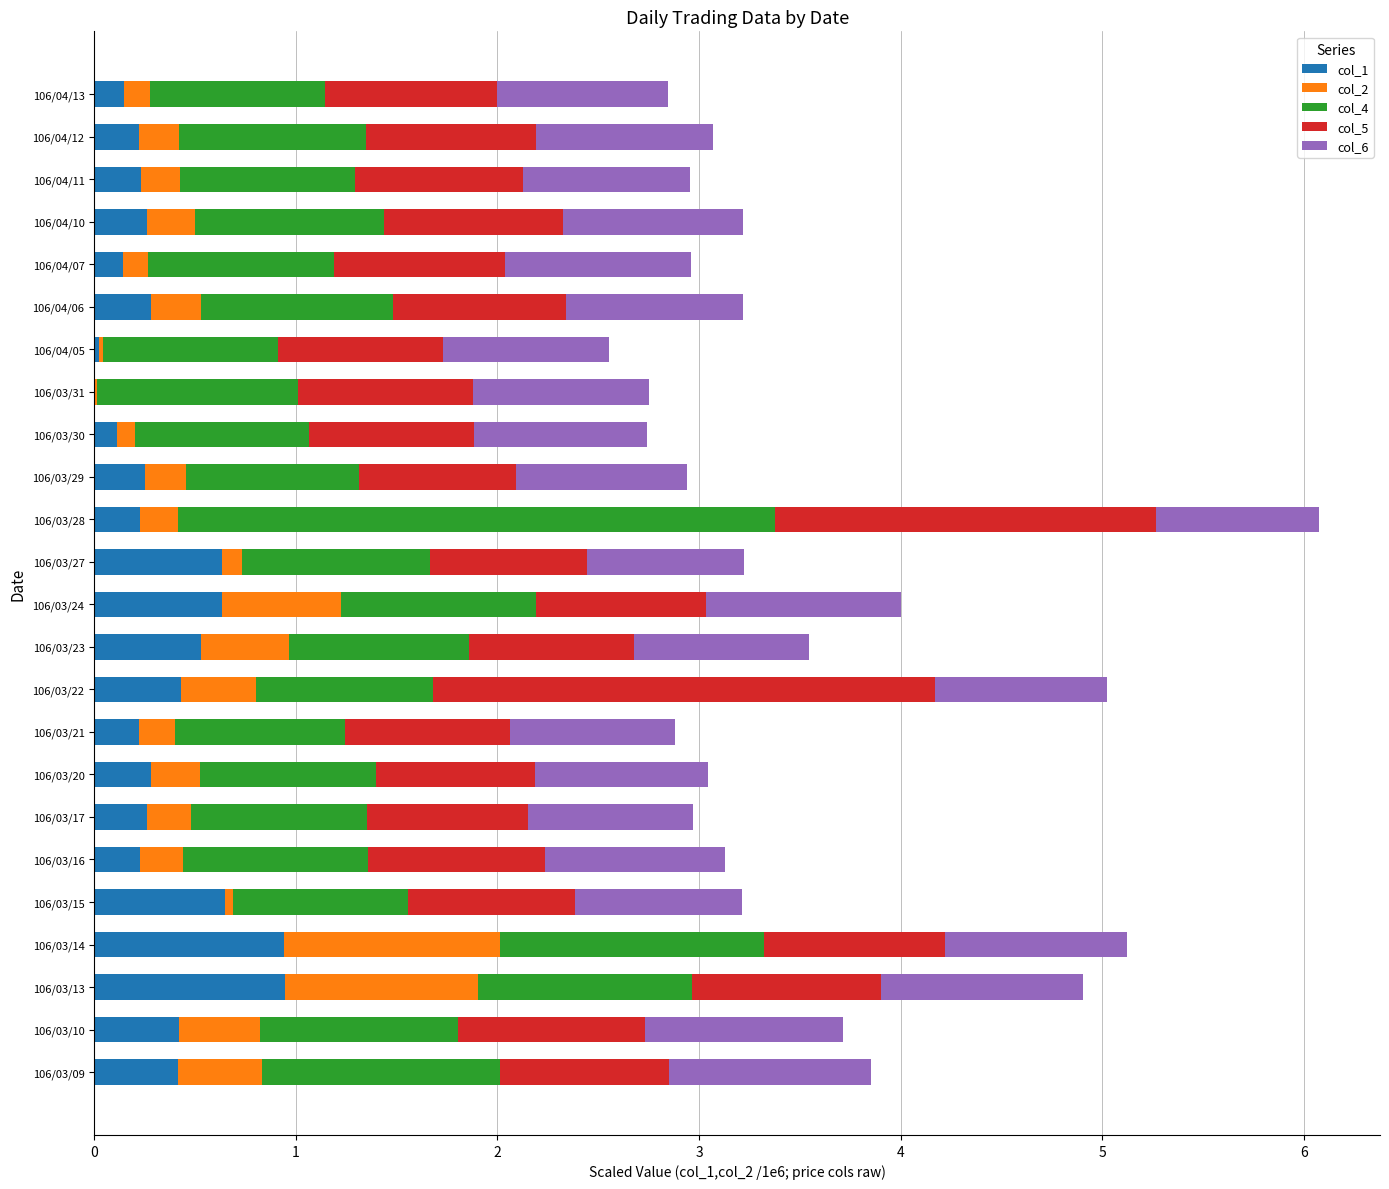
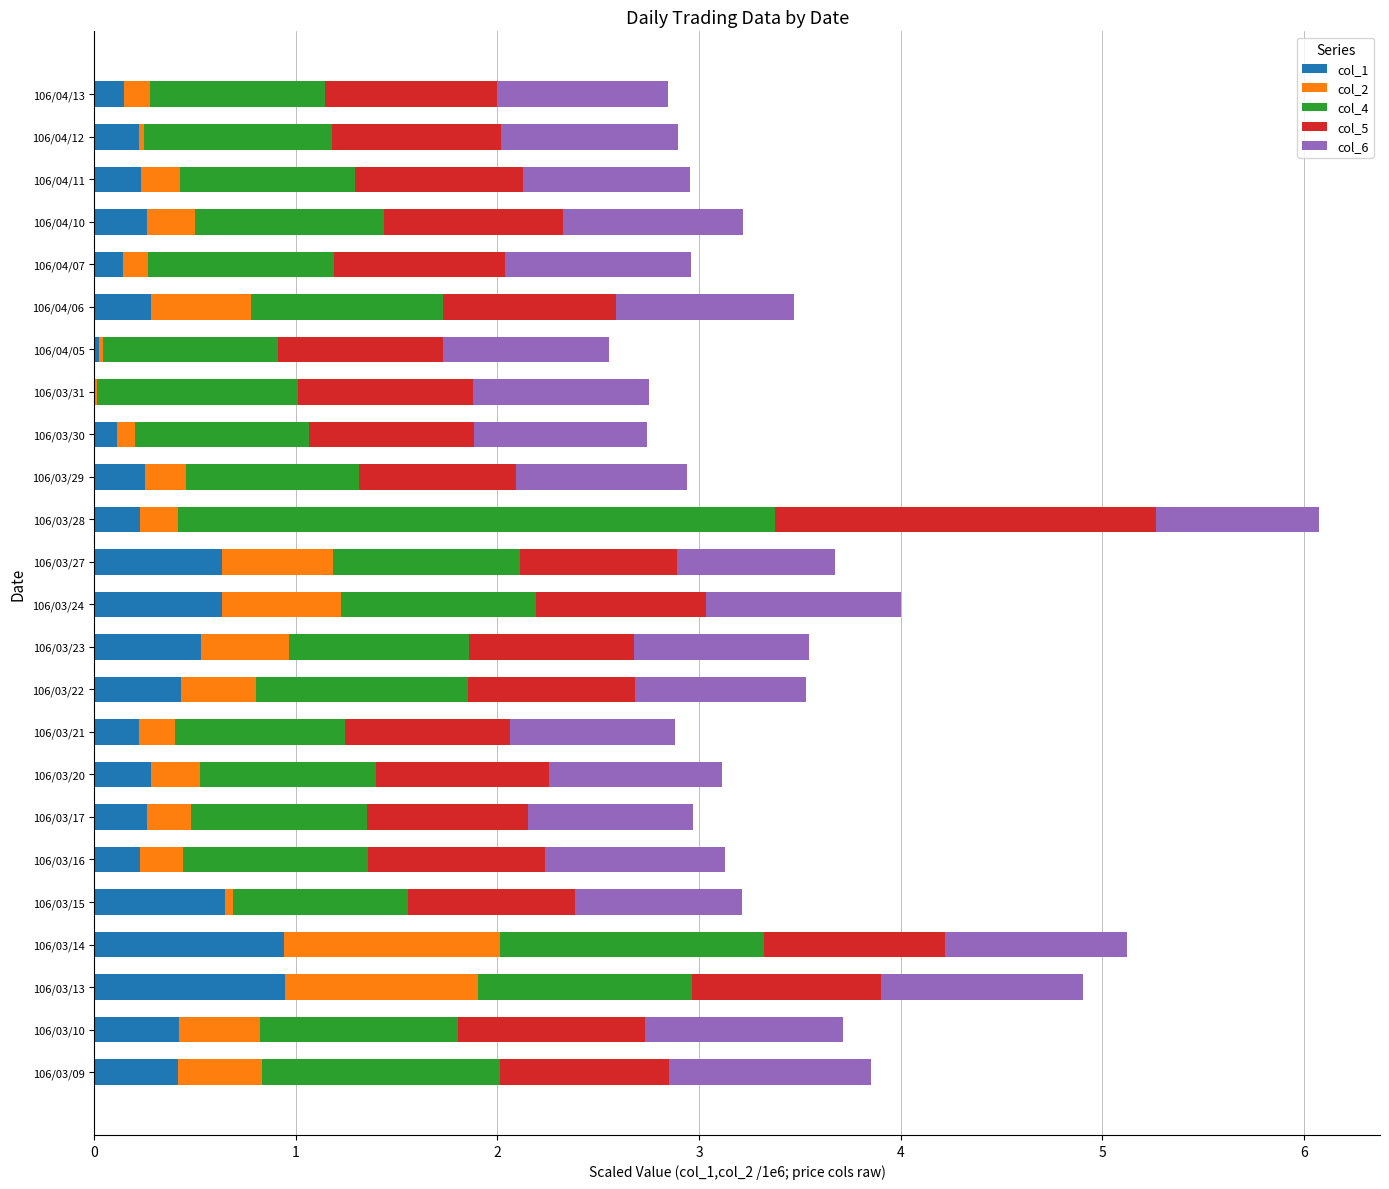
  {
    "col_1": {
      "106/04/13": 0.15,
      "106/04/12": 0.22,
      "106/04/11": 0.23,
      "106/04/10": 0.26,
      "106/04/07": 0.14,
      "106/04/06": 0.28,
      "106/04/05": 0.02,
      "106/03/30": 0.11,
      "106/03/29": 0.25,
      "106/03/28": 0.23,
      "106/03/27": 0.63,
      "106/03/24": 0.63,
      "106/03/23": 0.53,
      "106/03/22": 0.43,
      "106/03/21": 0.22,
      "106/03/20": 0.28,
      "106/03/17": 0.26,
      "106/03/16": 0.23,
      "106/03/15": 0.65,
      "106/03/14": 0.94,
      "106/03/13": 0.95,
      "106/03/10": 0.42,
      "106/03/09": 0.42
    },
    "col_2": {
      "106/04/13": 0.13,
-     "106/04/12": 0.20,
+     "106/04/12": 0.03,
      "106/04/11": 0.20,
      "106/04/10": 0.24,
      "106/04/07": 0.13,
-     "106/04/06": 0.25,
+     "106/04/06": 0.50,
      "106/04/05": 0.02,
      "106/03/30": 0.09,
      "106/03/29": 0.20,
      "106/03/28": 0.19,
-     "106/03/27": 0.10,
+     "106/03/27": 0.55,
      "106/03/24": 0.59,
      "106/03/23": 0.44,
      "106/03/22": 0.37,
      "106/03/21": 0.18,
      "106/03/20": 0.24,
      "106/03/17": 0.22,
      "106/03/16": 0.21,
      "106/03/15": 0.04,
      "106/03/14": 1.07,
      "106/03/13": 0.96,
      "106/03/10": 0.40,
      "106/03/09": 0.42
    },
    "col_4": {
      "106/04/13": 0.87,
      "106/04/12": 0.93,
      "106/04/11": 0.87,
      "106/04/10": 0.94,
      "106/04/07": 0.92,
      "106/04/06": 0.95,
      "106/04/05": 0.87,
      "106/03/31": 1.00,
      "106/03/30": 0.86,
      "106/03/29": 0.86,
      "106/03/28": 2.96,
      "106/03/27": 0.93,
      "106/03/24": 0.97,
      "106/03/23": 0.89,
-     "106/03/22": 0.88,
+     "106/03/22": 1.05,
      "106/03/21": 0.84,
      "106/03/20": 0.87,
      "106/03/17": 0.87,
      "106/03/16": 0.92,
      "106/03/15": 0.87,
      "106/03/14": 1.31,
      "106/03/13": 1.06,
      "106/03/10": 0.98,
      "106/03/09": 1.18
    },
    "col_5": {
      "106/04/13": 0.85,
      "106/04/12": 0.84,
      "106/04/11": 0.83,
      "106/04/10": 0.89,
      "106/04/07": 0.85,
      "106/04/06": 0.86,
      "106/04/05": 0.82,
      "106/03/31": 0.87,
      "106/03/30": 0.82,
      "106/03/29": 0.78,
      "106/03/28": 1.89,
      "106/03/27": 0.78,
      "106/03/24": 0.84,
      "106/03/23": 0.82,
-     "106/03/22": 2.49,
+     "106/03/22": 0.83,
      "106/03/21": 0.82,
-     "106/03/20": 0.79,
+     "106/03/20": 0.86,
      "106/03/17": 0.80,
      "106/03/16": 0.88,
      "106/03/15": 0.83,
      "106/03/14": 0.90,
      "106/03/13": 0.94,
      "106/03/10": 0.93,
      "106/03/09": 0.84
    },
    "col_6": {
      "106/04/13": 0.85,
      "106/04/12": 0.88,
      "106/04/11": 0.83,
      "106/04/10": 0.89,
      "106/04/07": 0.92,
      "106/04/06": 0.88,
      "106/04/05": 0.82,
      "106/03/31": 0.87,
      "106/03/30": 0.86,
      "106/03/29": 0.85,
      "106/03/28": 0.81,
      "106/03/27": 0.78,
      "106/03/24": 0.97,
      "106/03/23": 0.87,
      "106/03/22": 0.85,
      "106/03/21": 0.82,
      "106/03/20": 0.86,
      "106/03/17": 0.82,
      "106/03/16": 0.89,
      "106/03/15": 0.83,
      "106/03/14": 0.90,
      "106/03/13": 1.00,
      "106/03/10": 0.98,
      "106/03/09": 1.00
    }
  }
